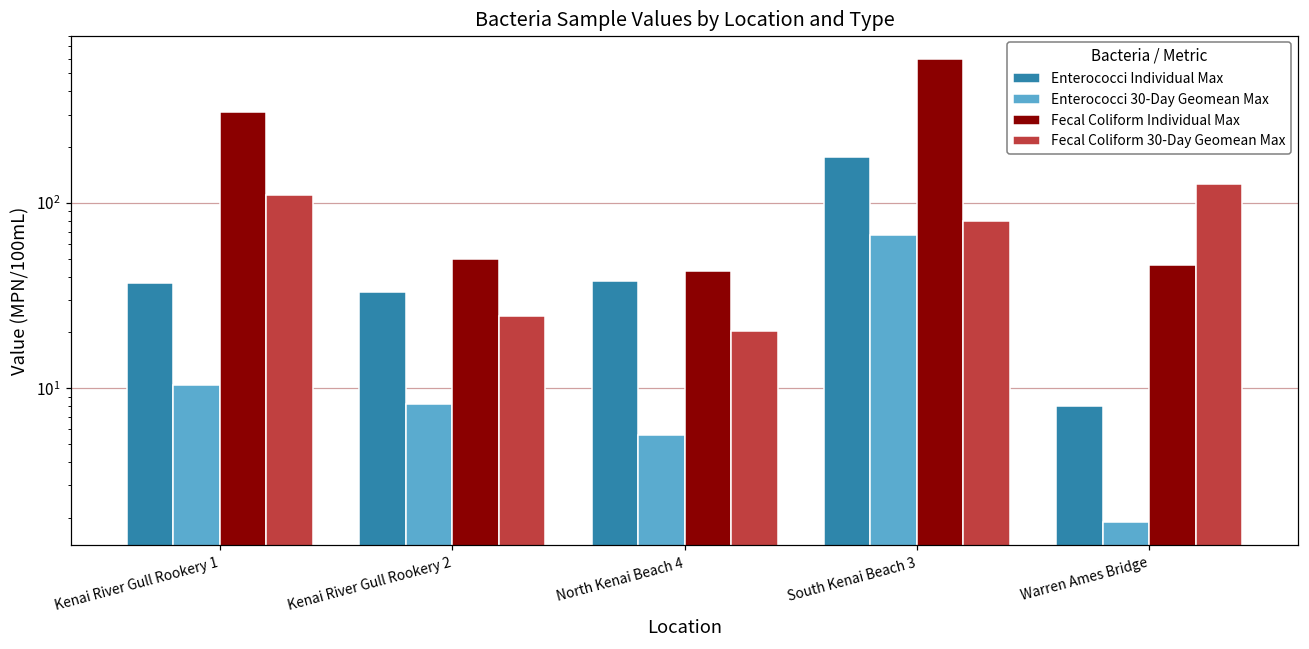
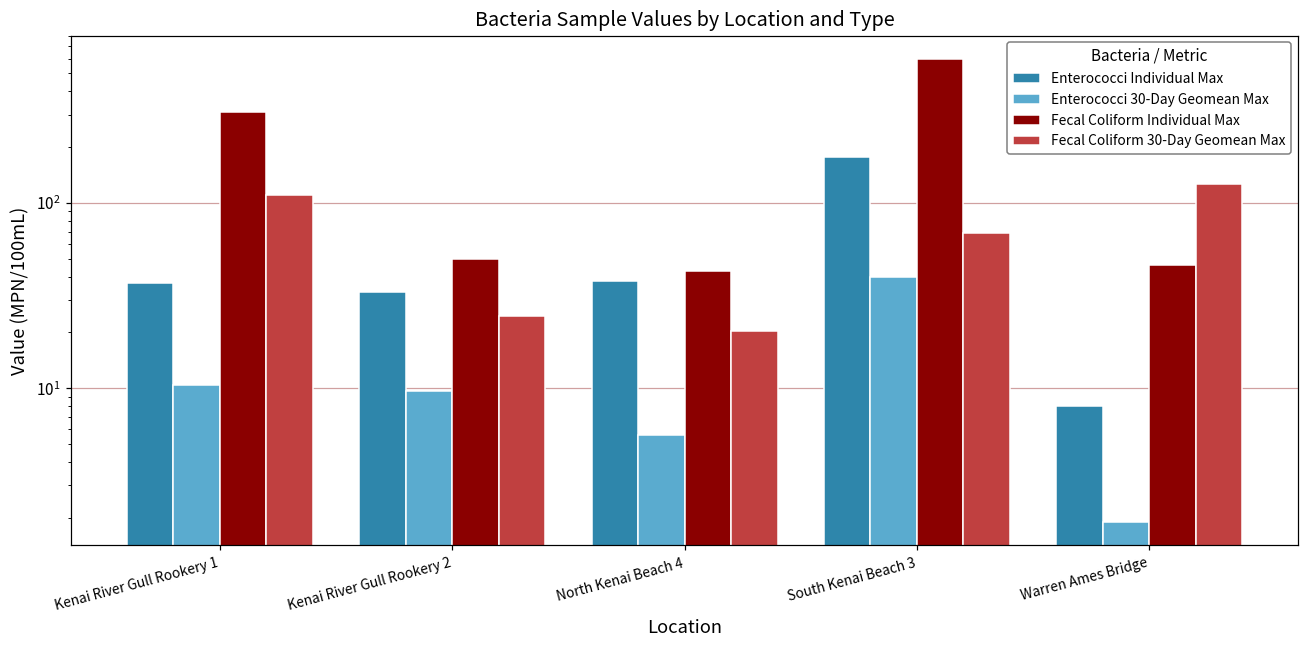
  {
    "Enterococci Individual Max": {
      "Kenai River Gull Rookery 1": 37,
      "Kenai River Gull Rookery 2": 33,
      "North Kenai Beach 4": 38,
      "South Kenai Beach 3": 180,
      "Warren Ames Bridge": 8
    },
    "Enterococci 30-Day Geomean Max": {
      "Kenai River Gull Rookery 1": 10,
-     "Kenai River Gull Rookery 2": 8,
+     "Kenai River Gull Rookery 2": 10,
      "North Kenai Beach 4": 5.6,
-     "South Kenai Beach 3": 67,
+     "South Kenai Beach 3": 40,
      "Warren Ames Bridge": 1.9
    },
    "Fecal Coliform Individual Max": {
      "Kenai River Gull Rookery 1": 310,
      "Kenai River Gull Rookery 2": 50,
      "North Kenai Beach 4": 43,
      "South Kenai Beach 3": 600,
      "Warren Ames Bridge": 46
    },
    "Fecal Coliform 30-Day Geomean Max": {
      "Kenai River Gull Rookery 1": 110,
      "Kenai River Gull Rookery 2": 24,
      "North Kenai Beach 4": 20,
-     "South Kenai Beach 3": 80,
+     "South Kenai Beach 3": 69,
      "Warren Ames Bridge": 130
    }
  }
